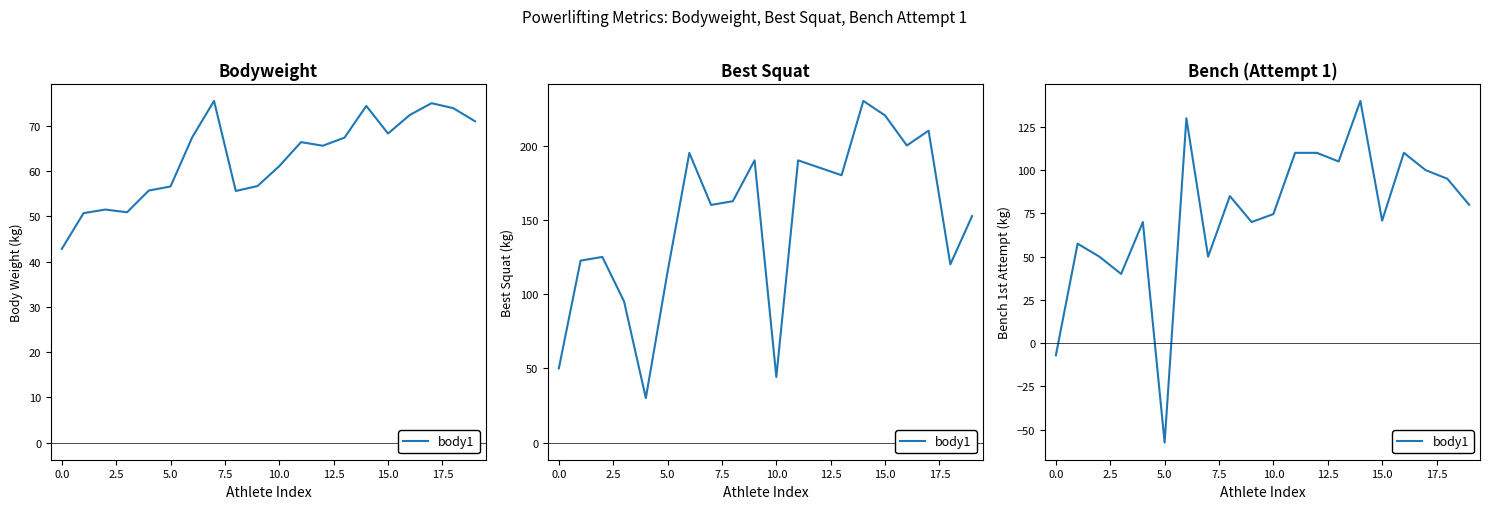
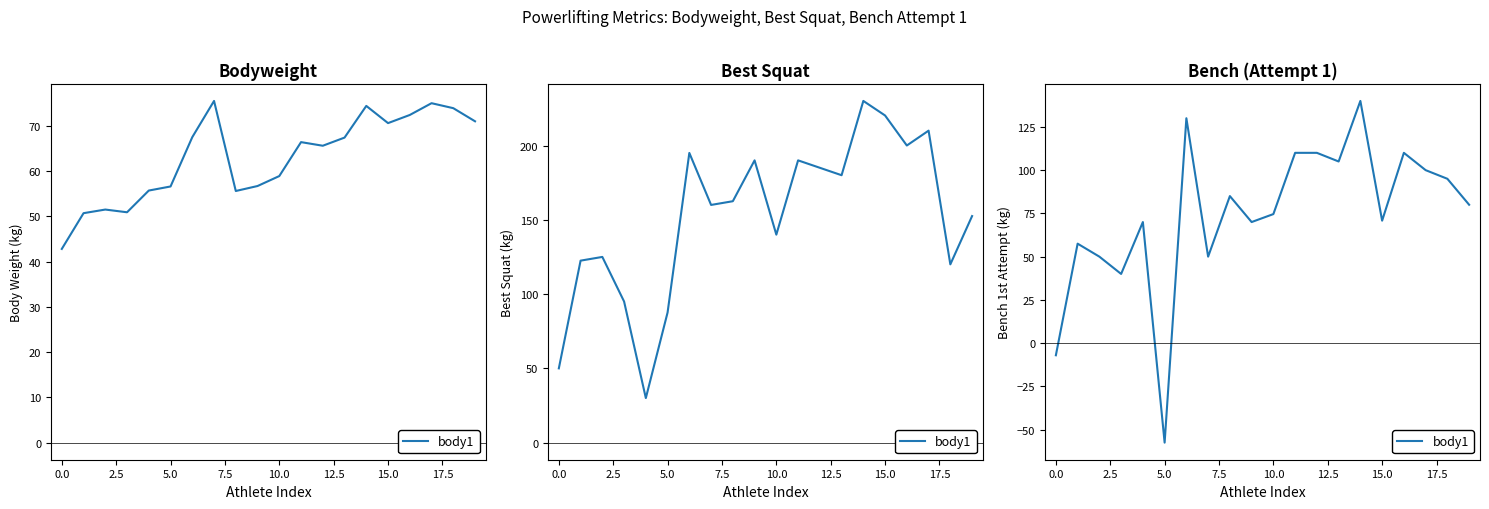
  {
    "Bodyweight": {
      "0.0": 43,
      "5.0": 57,
-     "10.0": 61,
-     "15.0": 68
+     "10.0": 59,
+     "15.0": 71
    },
    "Best Squat": {
      "0.0": 50,
-     "5.0": 115,
-     "10.0": 44,
+     "5.0": 88,
+     "10.0": 140,
      "15.0": 220
    },
    "Bench (Attempt 1)": {
      "0.0": -7,
      "5.0": -58,
      "10.0": 75,
      "15.0": 71
    }
  }
